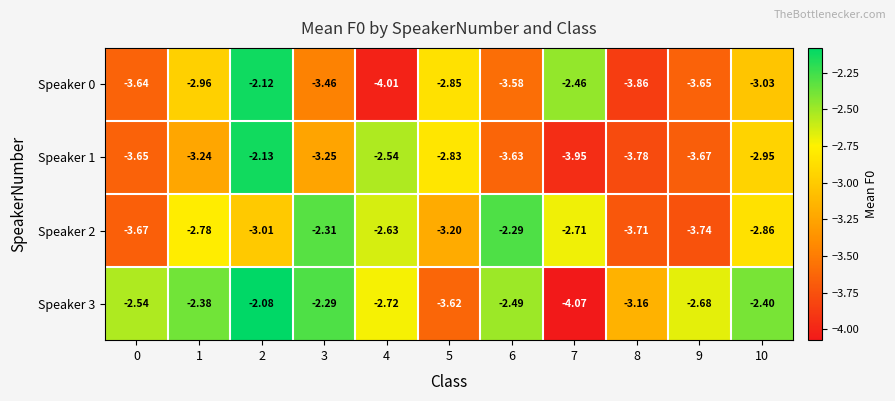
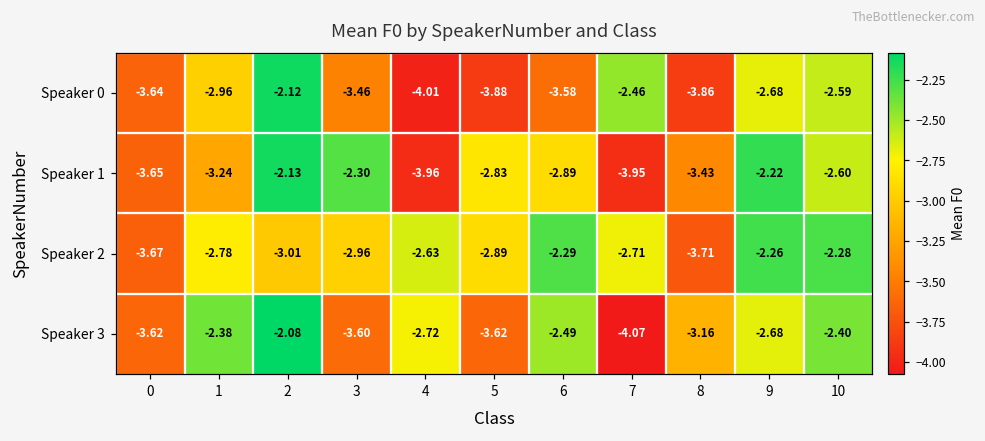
  {
    "Speaker 0": {
      "0": -3.64,
      "1": -2.96,
      "2": -2.12,
      "3": -3.46,
      "4": -4.01,
-     "5": -2.85,
+     "5": -3.88,
      "6": -3.58,
      "7": -2.46,
      "8": -3.86,
-     "9": -3.65,
-     "10": -3.03
+     "9": -2.68,
+     "10": -2.59
    },
    "Speaker 1": {
      "0": -3.65,
      "1": -3.24,
      "2": -2.13,
-     "3": -3.25,
-     "4": -2.54,
+     "3": -2.30,
+     "4": -3.96,
      "5": -2.83,
-     "6": -3.63,
+     "6": -2.89,
      "7": -3.95,
-     "8": -3.78,
-     "9": -3.67,
-     "10": -2.95
+     "8": -3.43,
+     "9": -2.22,
+     "10": -2.60
    },
    "Speaker 2": {
      "0": -3.67,
      "1": -2.78,
      "2": -3.01,
-     "3": -2.31,
+     "3": -2.96,
      "4": -2.63,
-     "5": -3.20,
+     "5": -2.89,
      "6": -2.29,
      "7": -2.71,
      "8": -3.71,
-     "9": -3.74,
-     "10": -2.86
+     "9": -2.26,
+     "10": -2.28
    },
    "Speaker 3": {
-     "0": -2.54,
+     "0": -3.62,
      "1": -2.38,
      "2": -2.08,
-     "3": -2.29,
+     "3": -3.60,
      "4": -2.72,
      "5": -3.62,
      "6": -2.49,
      "7": -4.07,
      "8": -3.16,
      "9": -2.68,
      "10": -2.40
    }
  }
